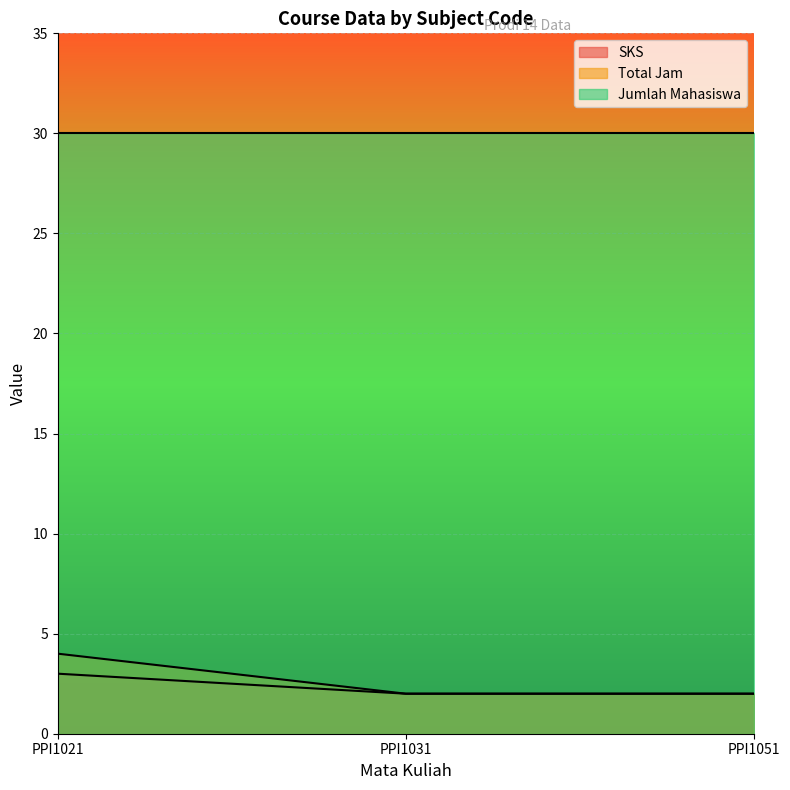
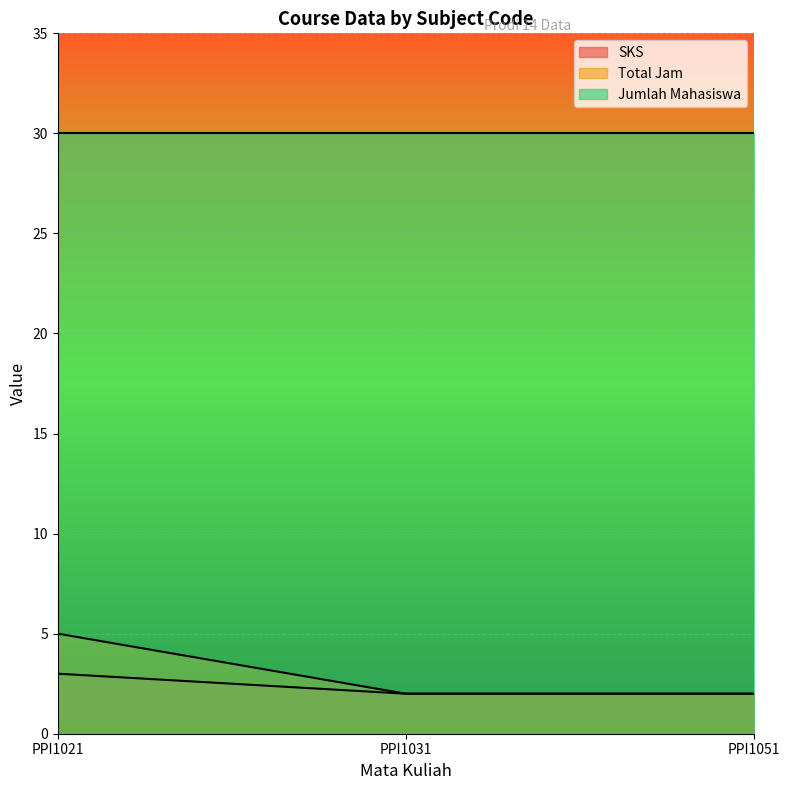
  {
    "SKS": {
      "PPI1021": 3
    },
    "Total Jam": {
-     "PPI1021": 4
+     "PPI1021": 5
    },
    "Jumlah Mahasiswa": {
      "PPI1021": 30,
      "PPI1031": 30,
      "PPI1051": 30
    }
  }
